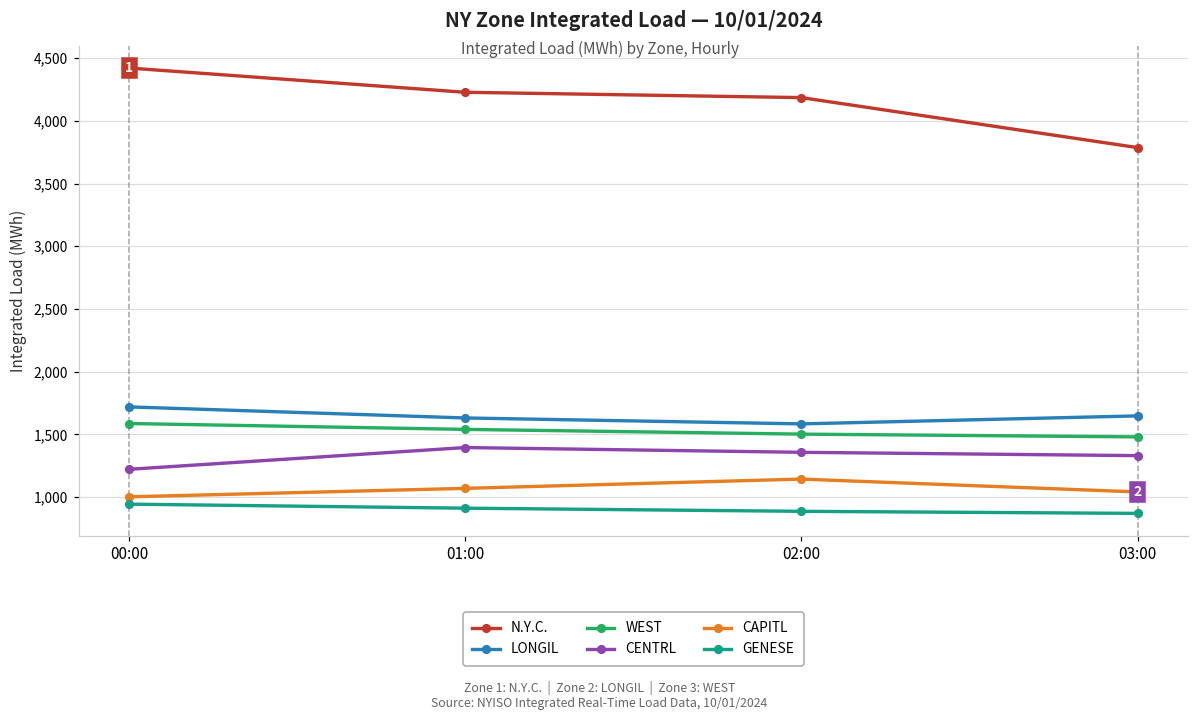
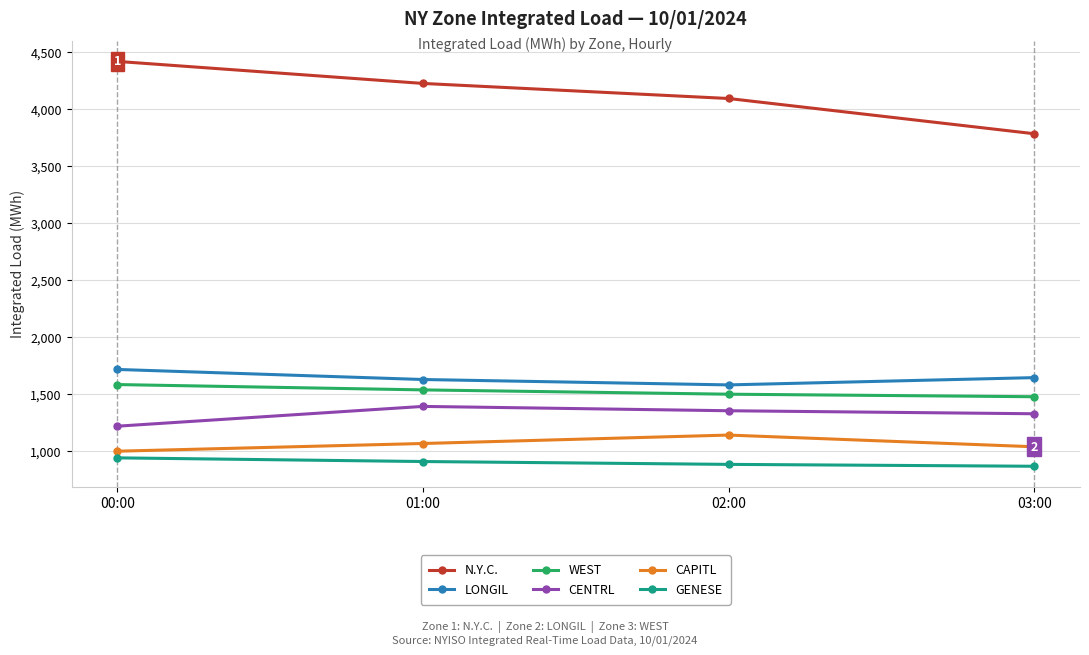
  {
    "N.Y.C.": {
      "01:00": "4,230",
-     "02:00": "4,180",
+     "02:00": "4,100",
      "03:00": "3,790"
    },
    "LONGIL": {
      "00:00": "1,720",
      "01:00": "1,630",
      "02:00": "1,580",
      "03:00": "1,650"
    },
    "CENTRL": {
      "00:00": "1,220",
      "01:00": "1,400",
      "02:00": "1,360",
      "03:00": "1,330"
    },
    "CAPITL": {
      "00:00": "1,000",
      "01:00": "1,070",
      "02:00": "1,140"
    }
  }
